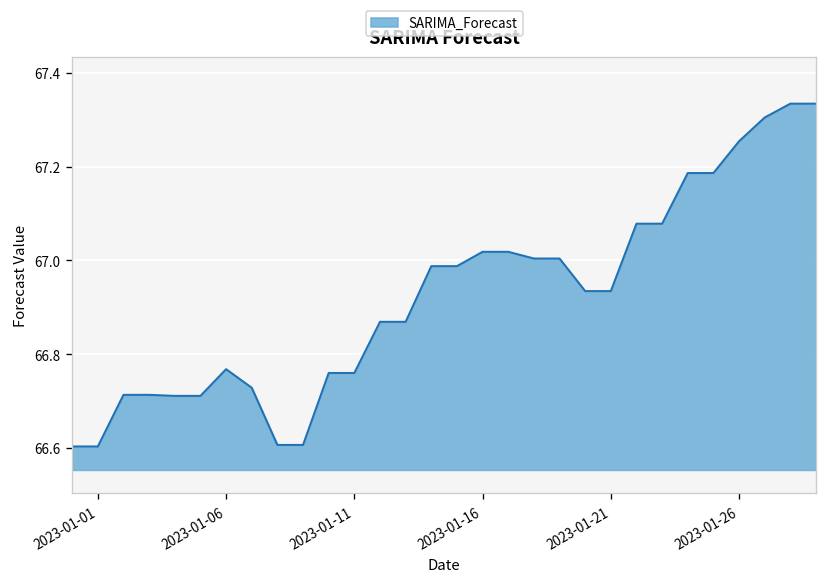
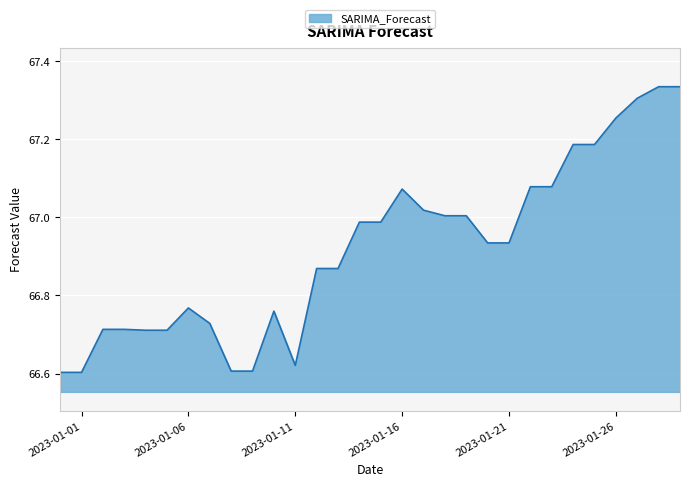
  {
    "2023-01-01": 66.60,
    "2023-01-06": 66.77,
-   "2023-01-11": 66.76,
-   "2023-01-16": 67.02,
+   "2023-01-11": 66.62,
+   "2023-01-16": 67.07,
    "2023-01-21": 66.93,
    "2023-01-26": 67.25
  }
